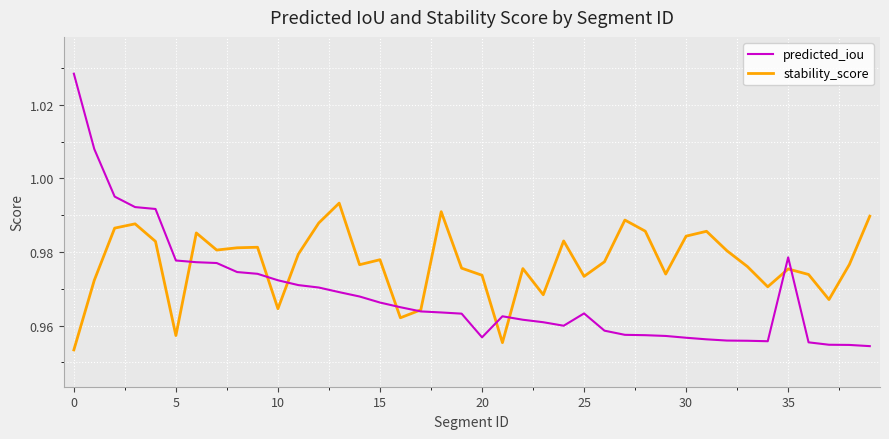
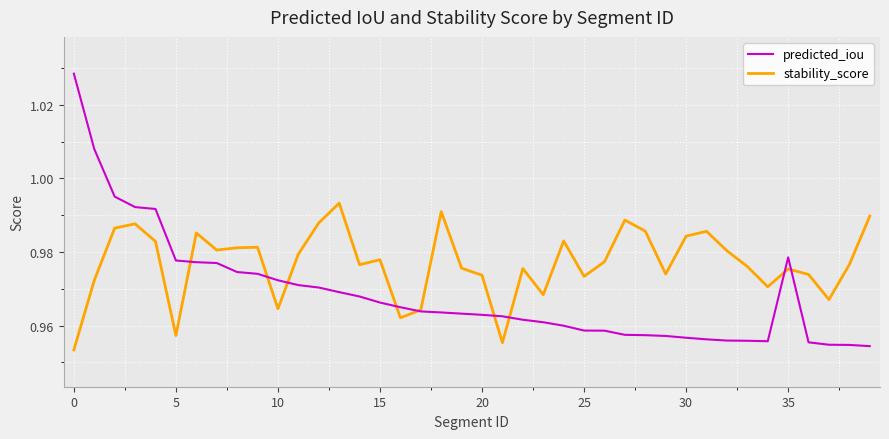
  {
    "predicted_iou": {
      "0": 1.028,
      "5": 0.978,
      "10": 0.972,
      "15": 0.966,
-     "20": 0.957,
-     "25": 0.963,
+     "20": 0.963,
+     "25": 0.959,
      "30": 0.957,
      "35": 0.979
    },
    "stability_score": {
      "0": 0.953,
      "5": 0.957,
      "10": 0.965,
      "15": 0.978,
      "20": 0.974,
      "25": 0.973,
      "30": 0.984,
      "35": 0.975
    }
  }
